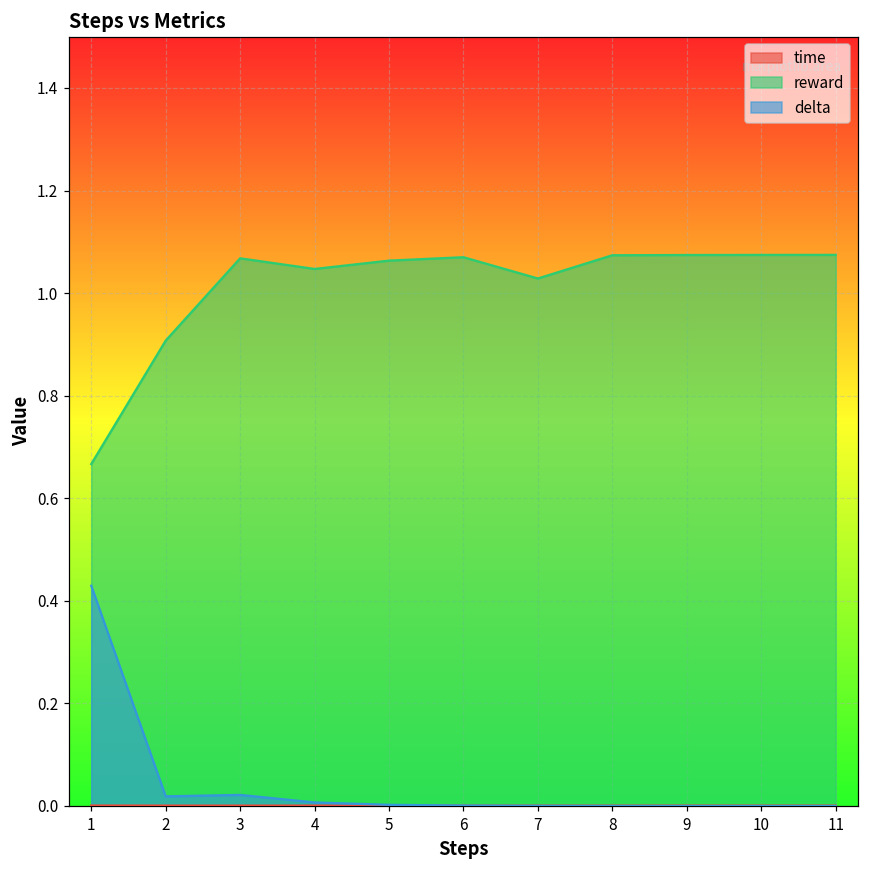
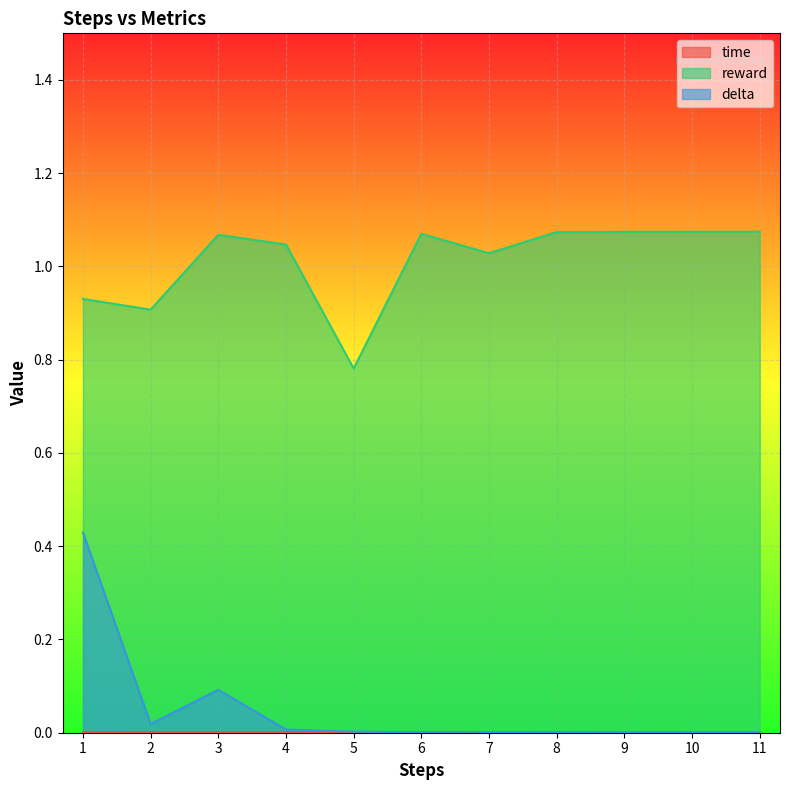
  {
    "time": {
      "1": 0.00,
      "2": 0.00,
      "3": 0.00,
      "4": 0.00
    },
    "reward": {
-     "1": 0.67,
+     "1": 0.93,
      "2": 0.91,
      "3": 1.07,
      "4": 1.05,
-     "5": 1.06,
+     "5": 0.78,
      "6": 1.07,
      "7": 1.03,
      "8": 1.07,
      "9": 1.07,
      "10": 1.07,
      "11": 1.07
    },
    "delta": {
      "1": 0.43,
      "2": 0.02,
-     "3": 0.02,
+     "3": 0.09,
      "4": 0.01
    }
  }
